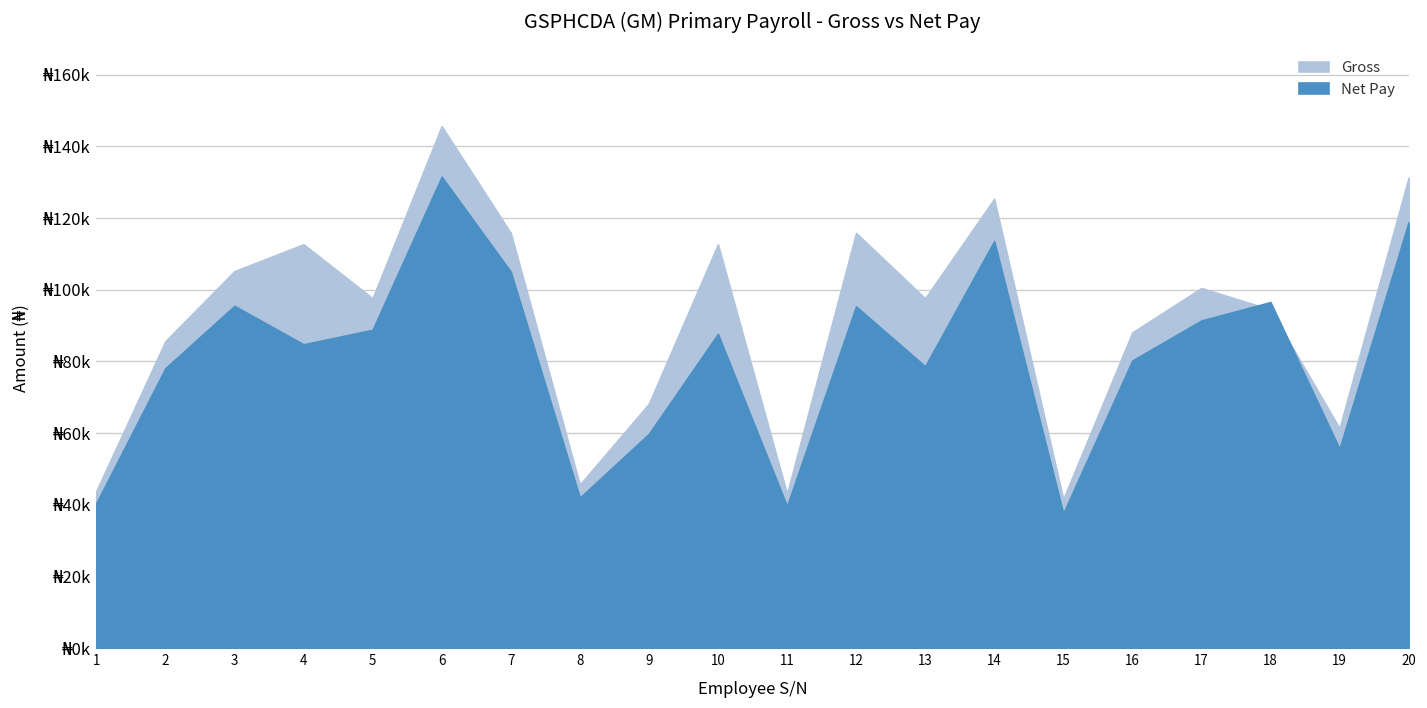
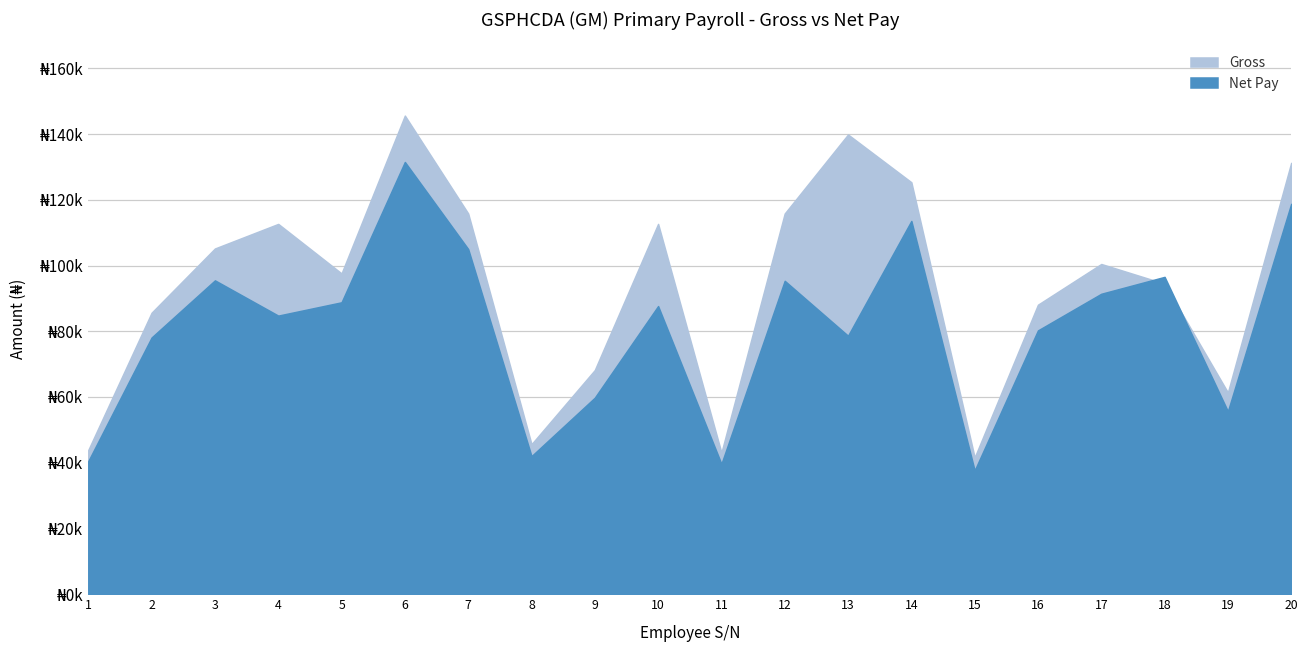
  {
    "Gross": {
      "1": "₦44000",
      "2": "₦86000",
      "3": "₦105000",
      "4": "₦113000",
      "5": "₦98000",
      "6": "₦146000",
      "7": "₦116000",
      "8": "₦46000",
      "9": "₦68000",
      "10": "₦113000",
      "11": "₦43000",
      "12": "₦116000",
-     "13": "₦98000",
+     "13": "₦140000",
      "14": "₦125000",
      "15": "₦42000",
      "16": "₦88000",
      "17": "₦100000",
      "18": "₦94000",
      "19": "₦61000",
      "20": "₦131000"
    },
    "Net Pay": {
      "1": "₦40000",
      "2": "₦78000",
      "3": "₦95000",
      "4": "₦85000",
      "5": "₦89000",
      "6": "₦132000",
      "7": "₦105000",
      "8": "₦42000",
      "9": "₦60000",
      "10": "₦88000",
      "11": "₦40000",
      "12": "₦95000",
      "13": "₦79000",
      "14": "₦114000",
      "15": "₦38000",
      "16": "₦80000",
      "17": "₦91000",
      "18": "₦97000",
      "19": "₦56000",
      "20": "₦119000"
    }
  }
